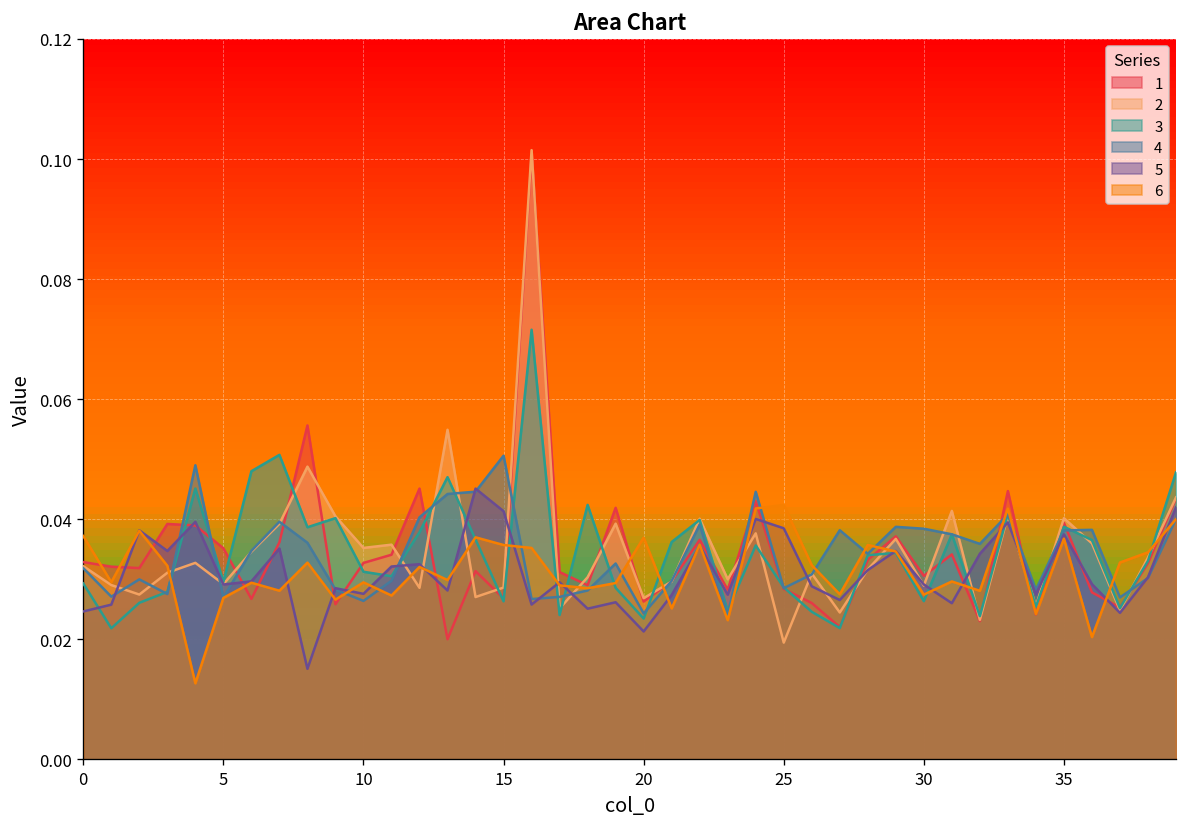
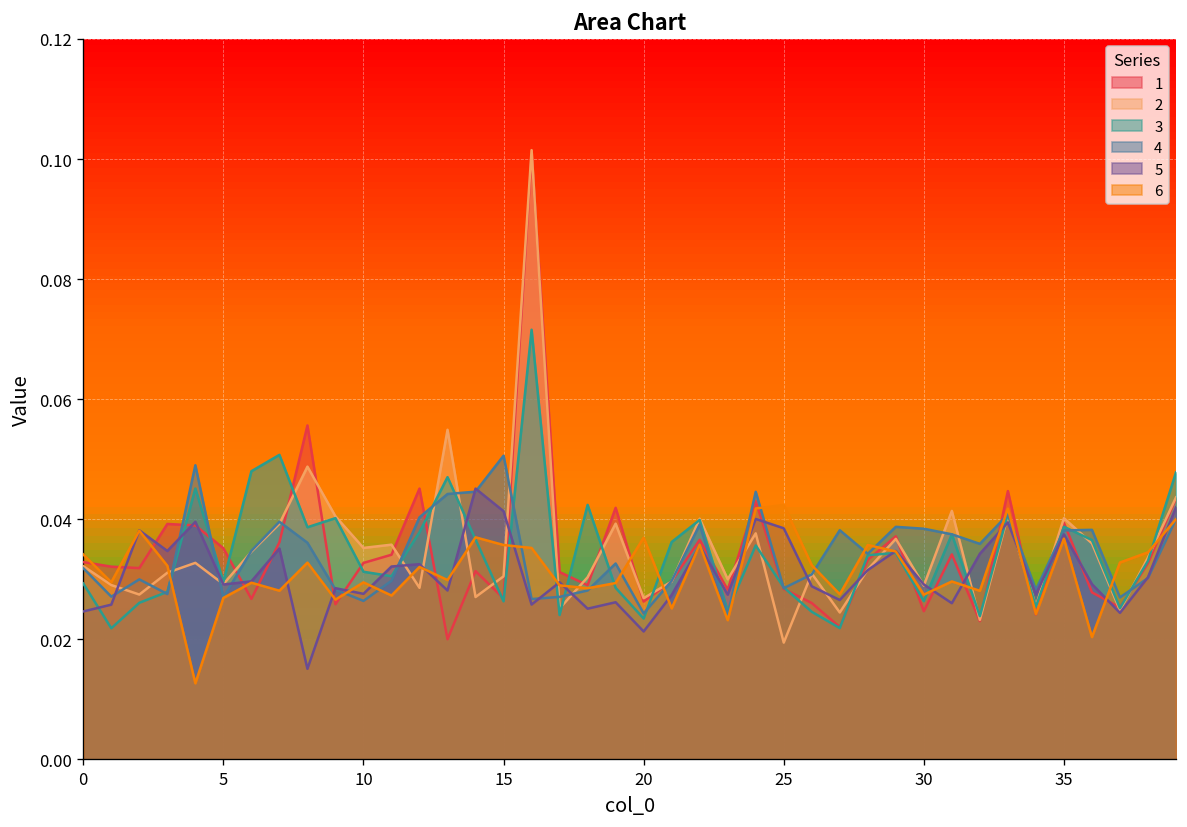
  {
    "1": {
      "0": 0.033,
      "5": 0.035,
      "10": 0.033,
      "20": 0.026,
-     "30": 0.031,
+     "30": 0.025,
      "35": 0.039
    },
    "2": {
      "10": 0.035,
-     "15": 0.029,
+     "15": 0.031,
      "20": 0.027,
      "25": 0.019,
      "35": 0.040
    },
    "6": {
-     "0": 0.037,
+     "0": 0.034,
      "10": 0.029,
      "15": 0.036,
      "20": 0.037,
      "25": 0.042,
      "30": 0.027,
      "35": 0.037
    }
  }
